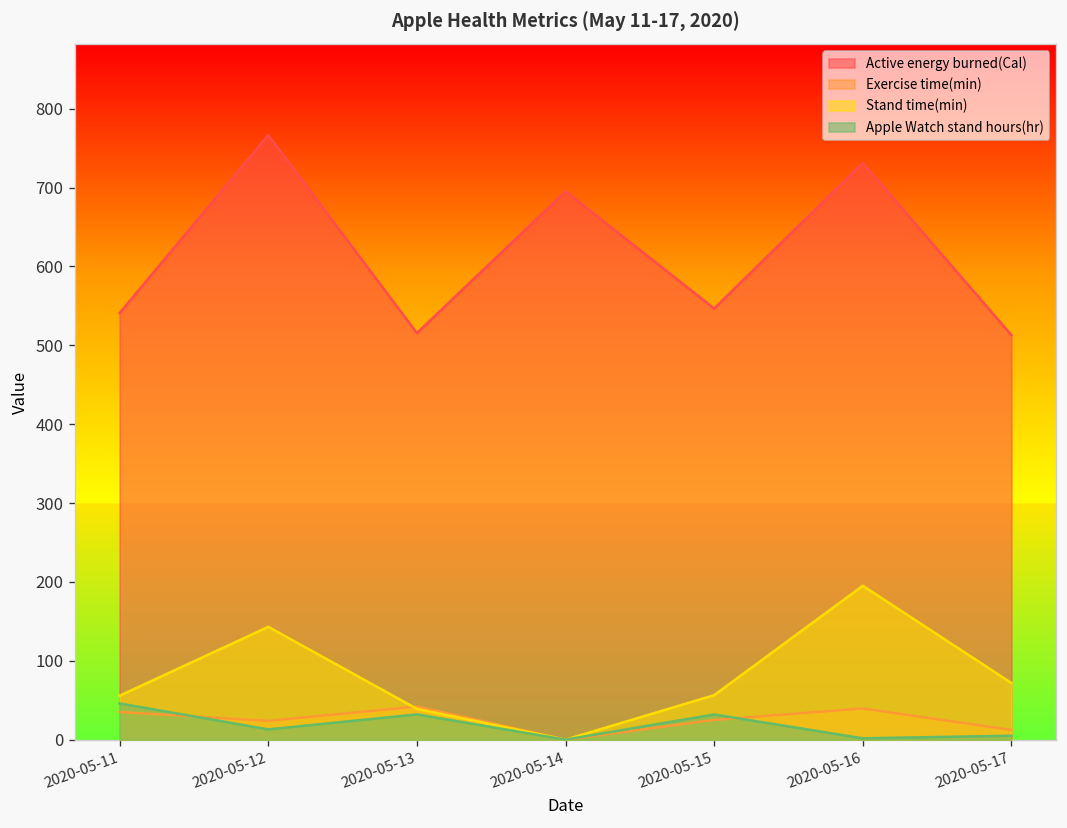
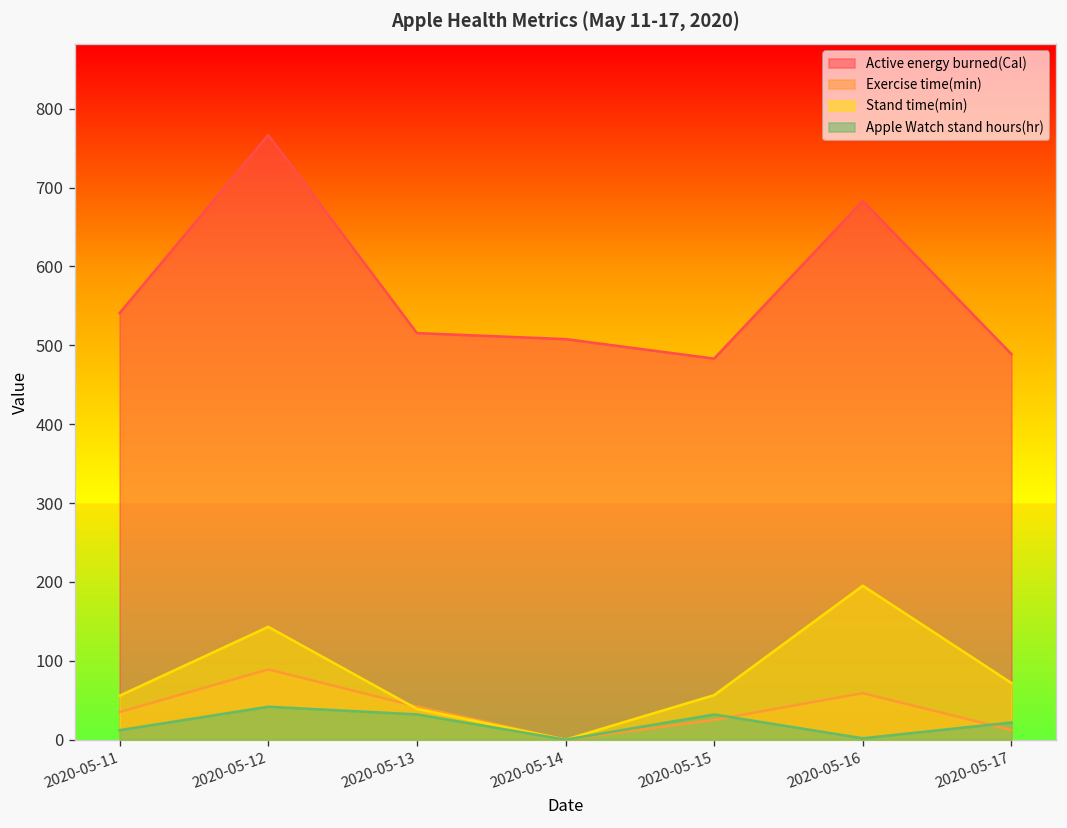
  {
    "Active energy burned(Cal)": {
      "2020-05-11": 540,
      "2020-05-12": 770,
      "2020-05-13": 520,
-     "2020-05-14": 690,
-     "2020-05-15": 550,
-     "2020-05-16": 730,
-     "2020-05-17": 510
+     "2020-05-14": 510,
+     "2020-05-15": 480,
+     "2020-05-16": 680,
+     "2020-05-17": 490
    },
    "Exercise time(min)": {
      "2020-05-11": 40,
-     "2020-05-12": 20,
+     "2020-05-12": 90,
      "2020-05-15": 30,
-     "2020-05-16": 40,
+     "2020-05-16": 60,
      "2020-05-17": 10
    },
    "Stand time(min)": {
      "2020-05-11": 60,
      "2020-05-12": 140,
      "2020-05-15": 60,
      "2020-05-16": 200,
      "2020-05-17": 70
    },
    "Apple Watch stand hours(hr)": {
-     "2020-05-11": 50,
-     "2020-05-12": 10,
+     "2020-05-11": 10,
+     "2020-05-12": 40,
      "2020-05-13": 30,
      "2020-05-15": 30,
      "2020-05-16": 0,
-     "2020-05-17": 10
+     "2020-05-17": 20
    }
  }
